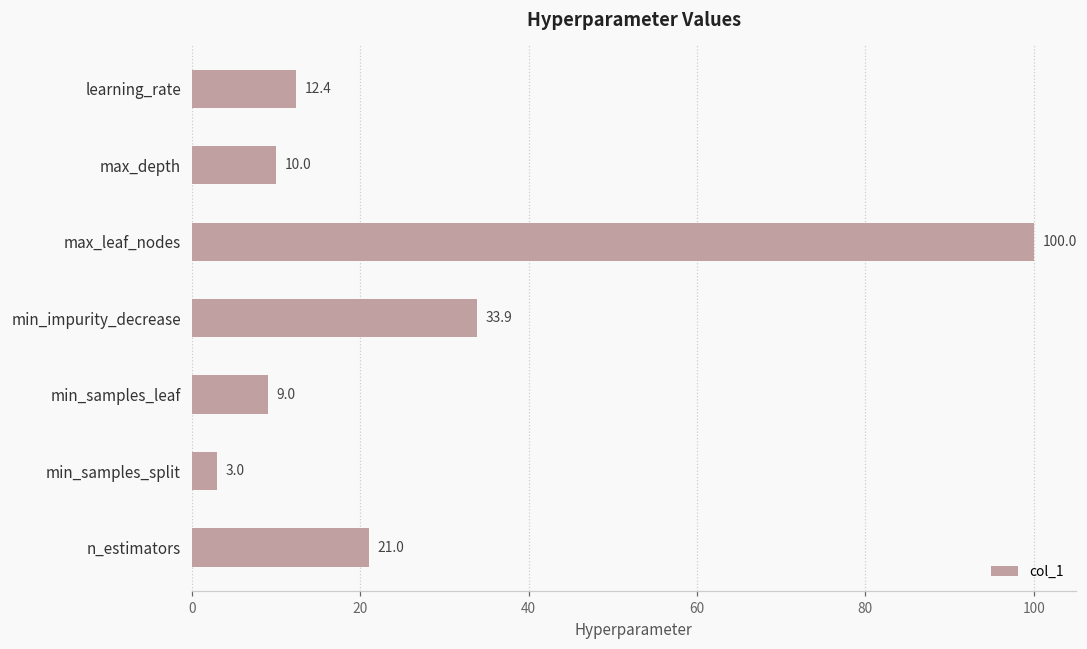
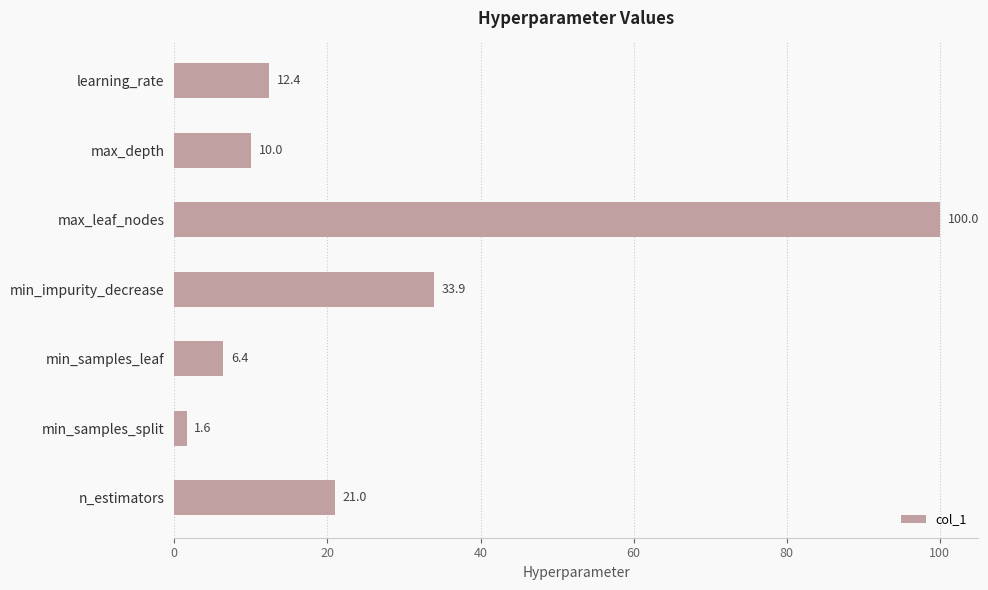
  {
    "learning_rate": 12.4,
    "max_depth": 10.0,
    "max_leaf_nodes": 100.0,
    "min_impurity_decrease": 33.9,
-   "min_samples_leaf": 9.0,
-   "min_samples_split": 3.0,
+   "min_samples_leaf": 6.4,
+   "min_samples_split": 1.6,
    "n_estimators": 21.0
  }
